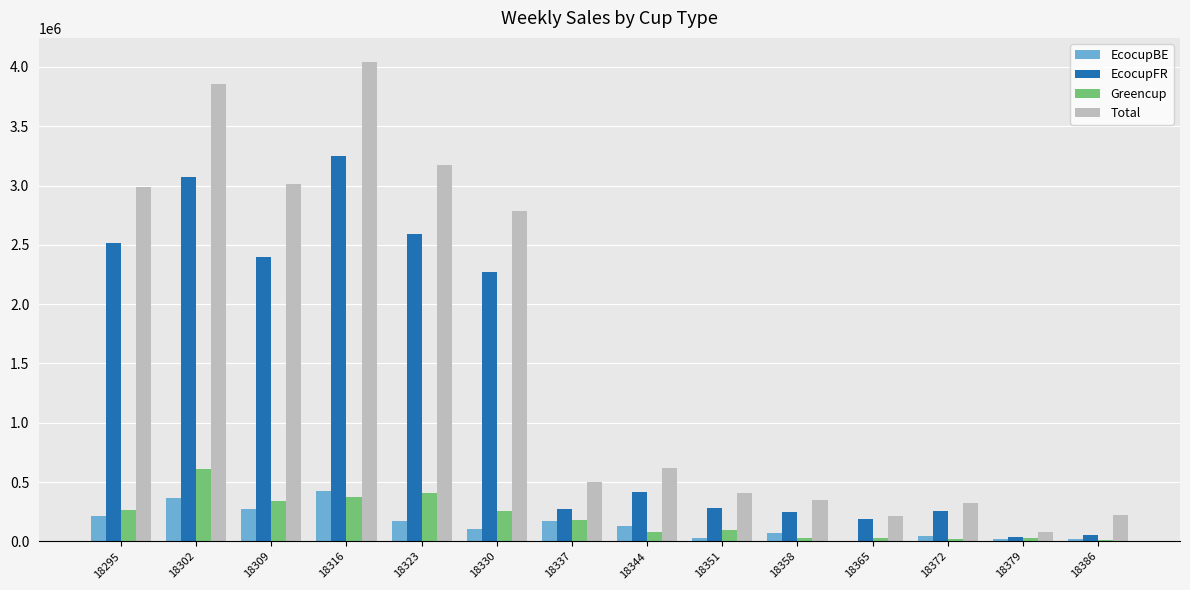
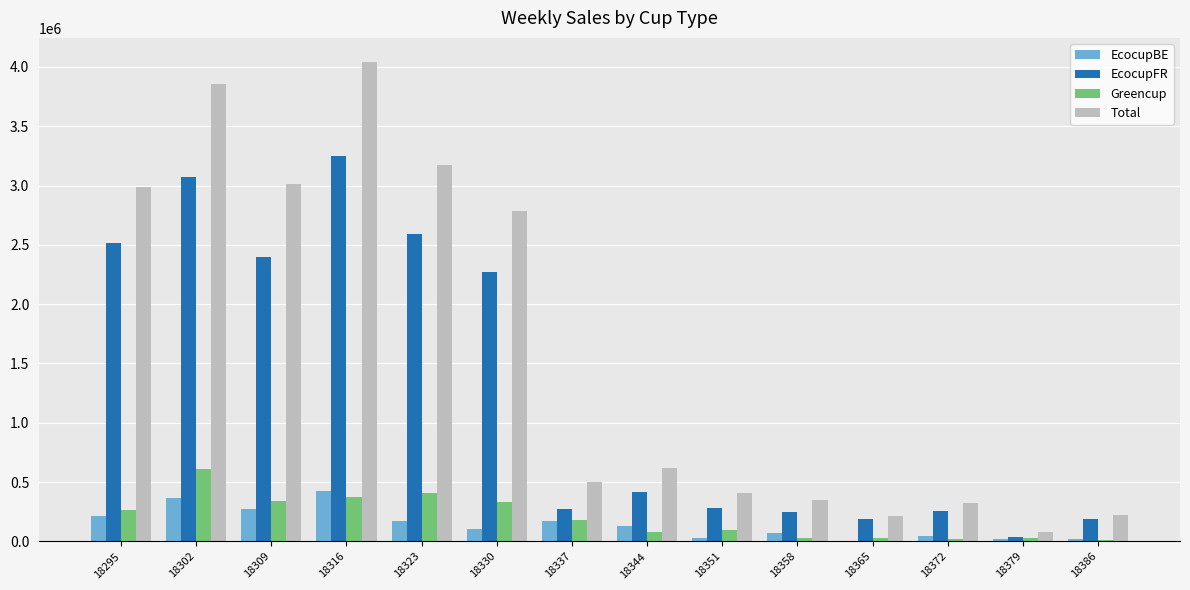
  {
    "EcocupBE": {
      "18295": 210000,
      "18302": 360000,
      "18309": 270000,
      "18316": 420000,
      "18323": 170000,
      "18330": 100000,
      "18337": 170000,
      "18344": 130000,
      "18351": 30000,
      "18358": 70000,
      "18372": 50000,
      "18386": 20000
    },
    "EcocupFR": {
      "18295": 2510000,
      "18302": 3070000,
      "18309": 2400000,
      "18316": 3250000,
      "18323": 2590000,
      "18330": 2270000,
      "18337": 270000,
      "18344": 410000,
      "18351": 280000,
      "18358": 250000,
      "18365": 180000,
      "18372": 260000,
      "18379": 30000,
-     "18386": 50000
+     "18386": 190000
    },
    "Greencup": {
      "18295": 260000,
      "18302": 610000,
      "18309": 340000,
      "18316": 370000,
      "18323": 410000,
-     "18330": 260000,
+     "18330": 330000,
      "18337": 180000,
      "18344": 80000,
      "18351": 90000,
      "18358": 30000,
      "18365": 30000,
      "18372": 20000,
      "18379": 30000
    },
    "Total": {
      "18295": 2990000,
      "18302": 3850000,
      "18309": 3010000,
      "18316": 4040000,
      "18323": 3170000,
      "18330": 2790000,
      "18337": 500000,
      "18344": 620000,
      "18351": 400000,
      "18358": 350000,
      "18365": 210000,
      "18372": 320000,
      "18379": 80000,
      "18386": 220000
    }
  }
